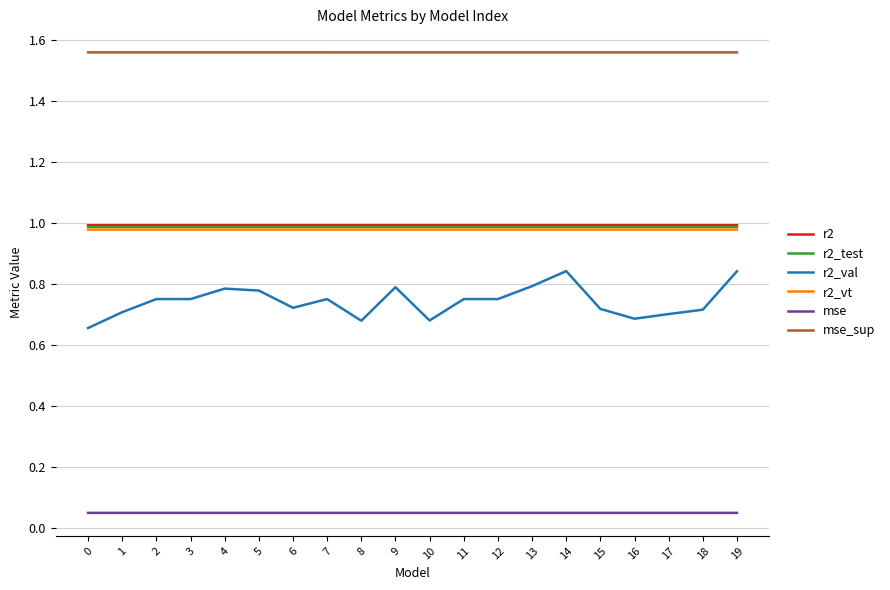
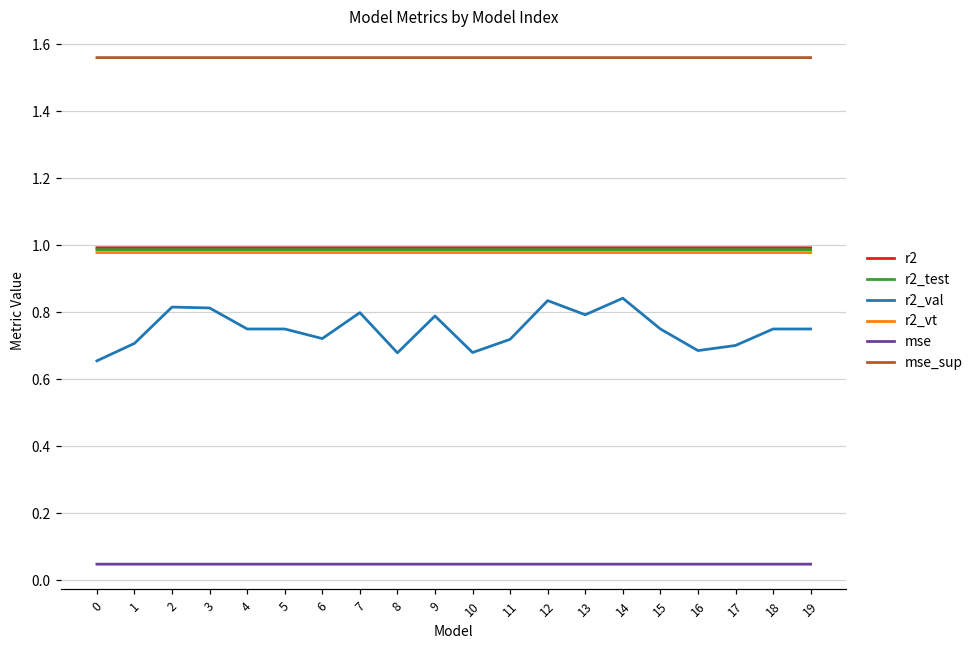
  {
    "r2_val": {
      "0": 0.66,
      "1": 0.71,
-     "2": 0.75,
-     "3": 0.75,
-     "4": 0.78,
-     "5": 0.78,
+     "2": 0.82,
+     "3": 0.81,
+     "4": 0.75,
+     "5": 0.75,
      "6": 0.72,
-     "7": 0.75,
+     "7": 0.80,
      "8": 0.68,
      "9": 0.79,
      "10": 0.68,
-     "11": 0.75,
-     "12": 0.75,
+     "11": 0.72,
+     "12": 0.84,
      "13": 0.79,
      "14": 0.84,
-     "15": 0.72,
+     "15": 0.75,
      "16": 0.69,
      "17": 0.70,
-     "18": 0.72,
-     "19": 0.84
+     "18": 0.75,
+     "19": 0.75
    },
    "r2_vt": {
      "0": 0.98,
      "1": 0.98,
      "2": 0.98,
      "3": 0.98,
      "4": 0.98,
      "5": 0.98,
      "6": 0.98,
      "7": 0.98,
      "8": 0.98,
      "9": 0.98,
      "10": 0.98,
      "11": 0.98,
      "12": 0.98,
      "13": 0.98,
      "14": 0.98,
      "15": 0.98,
      "16": 0.98,
      "17": 0.98,
      "18": 0.98,
      "19": 0.98
    },
    "mse": {
      "0": 0.05,
      "1": 0.05,
      "2": 0.05,
      "3": 0.05,
      "4": 0.05,
      "5": 0.05,
      "6": 0.05,
      "7": 0.05,
      "8": 0.05,
      "9": 0.05,
      "10": 0.05,
      "11": 0.05,
      "12": 0.05,
      "13": 0.05,
      "14": 0.05,
      "15": 0.05,
      "16": 0.05,
      "17": 0.05,
      "18": 0.05,
      "19": 0.05
    },
    "mse_sup": {
      "0": 1.56,
      "1": 1.56,
      "2": 1.56,
      "3": 1.56,
      "4": 1.56,
      "5": 1.56,
      "6": 1.56,
      "7": 1.56,
      "8": 1.56,
      "9": 1.56,
      "10": 1.56,
      "11": 1.56,
      "12": 1.56,
      "13": 1.56,
      "14": 1.56,
      "15": 1.56,
      "16": 1.56,
      "17": 1.56,
      "18": 1.56,
      "19": 1.56
    }
  }
